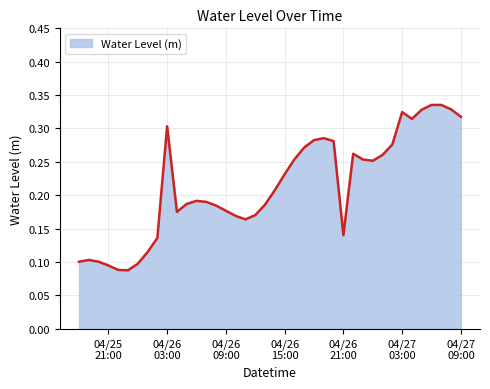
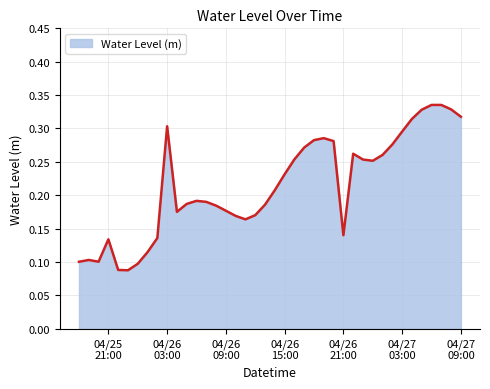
  {
-   "04/25 21:00": 0.09,
+   "04/25 21:00": 0.13,
    "04/26 03:00": 0.30,
    "04/26 09:00": 0.18,
    "04/26 15:00": 0.23,
    "04/26 21:00": 0.14,
-   "04/27 03:00": 0.32,
+   "04/27 03:00": 0.30,
    "04/27 09:00": 0.32
  }
